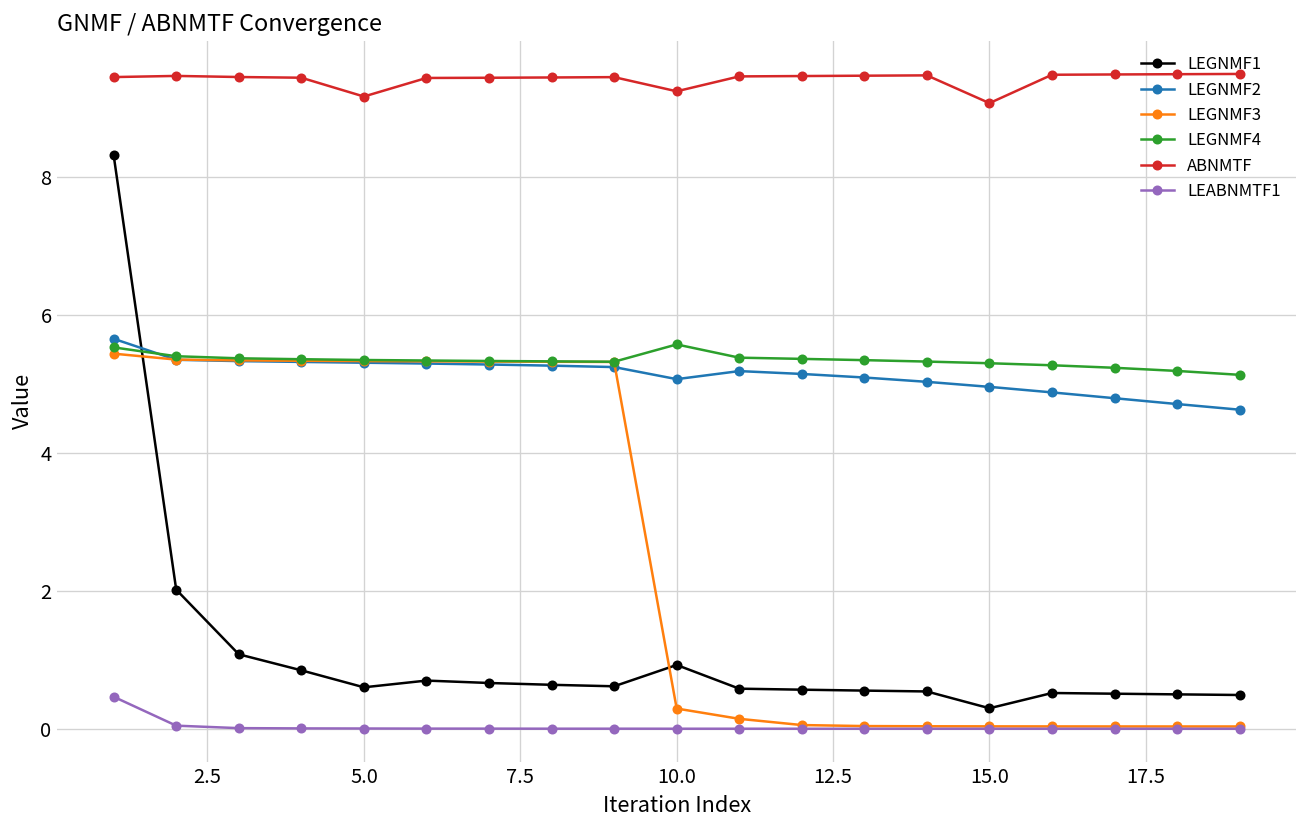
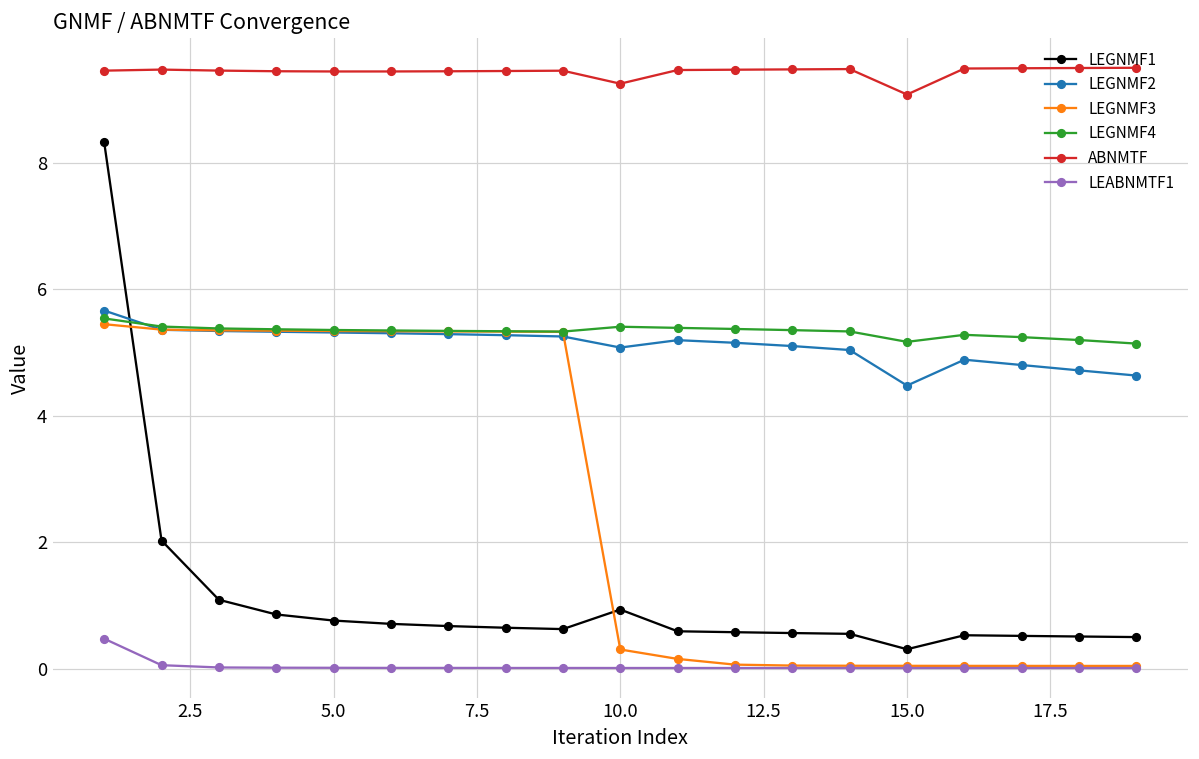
  {
    "LEGNMF1": {
-     "5.0": 0.6,
+     "5.0": 0.8,
      "10.0": 0.9,
      "15.0": 0.3
    },
    "LEGNMF2": {
      "10.0": 5.1,
-     "15.0": 5.0
+     "15.0": 4.5
    },
    "LEGNMF3": {
      "10.0": 0.3
    },
    "LEGNMF4": {
-     "10.0": 5.6,
-     "15.0": 5.3
+     "10.0": 5.4,
+     "15.0": 5.2
    },
    "ABNMTF": {
-     "5.0": 9.2,
+     "5.0": 9.4,
      "10.0": 9.2,
      "15.0": 9.1
    },
    "LEABNMTF1": {
      "5.0": 0.0,
      "10.0": 0.0
    }
  }
